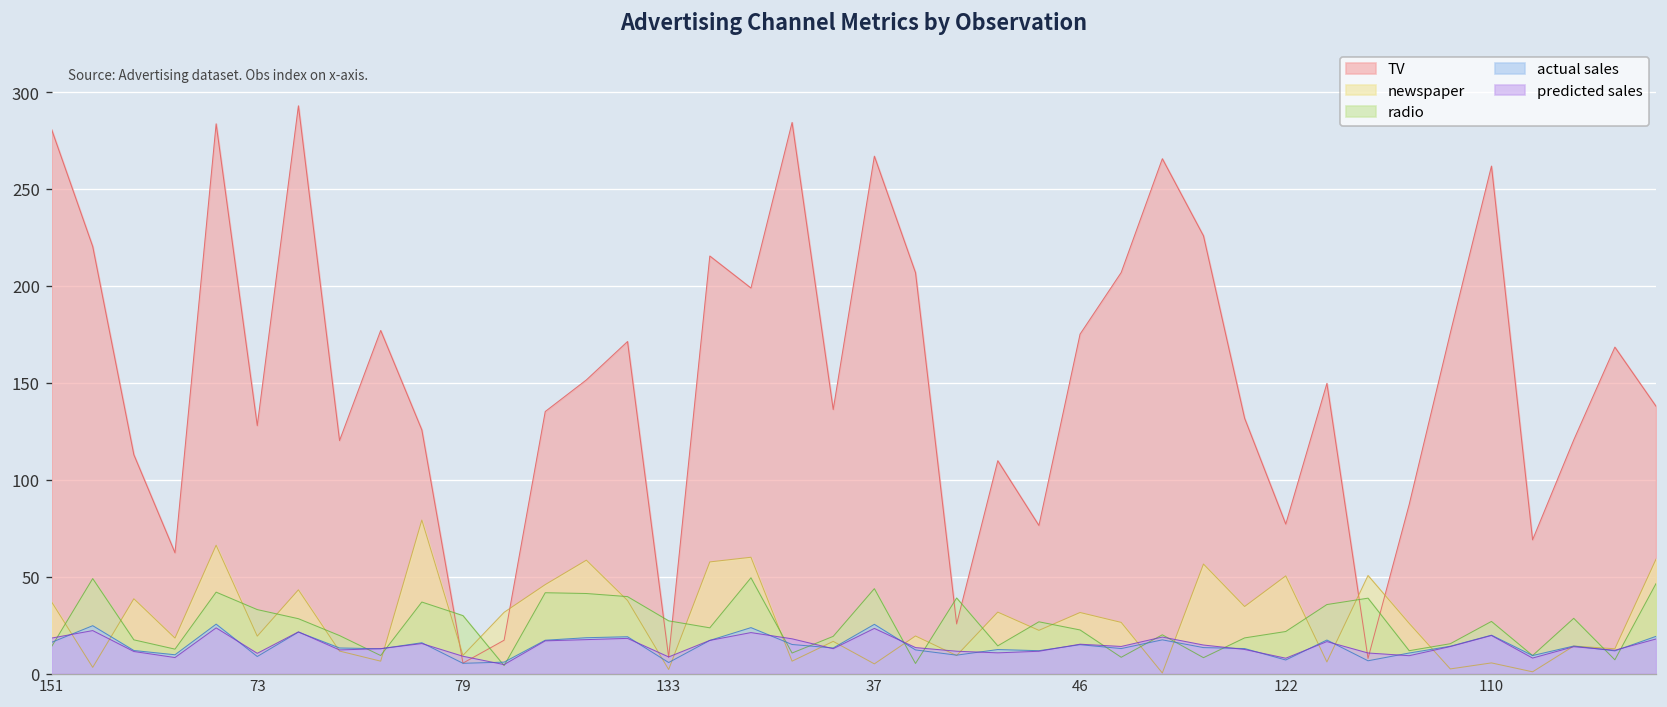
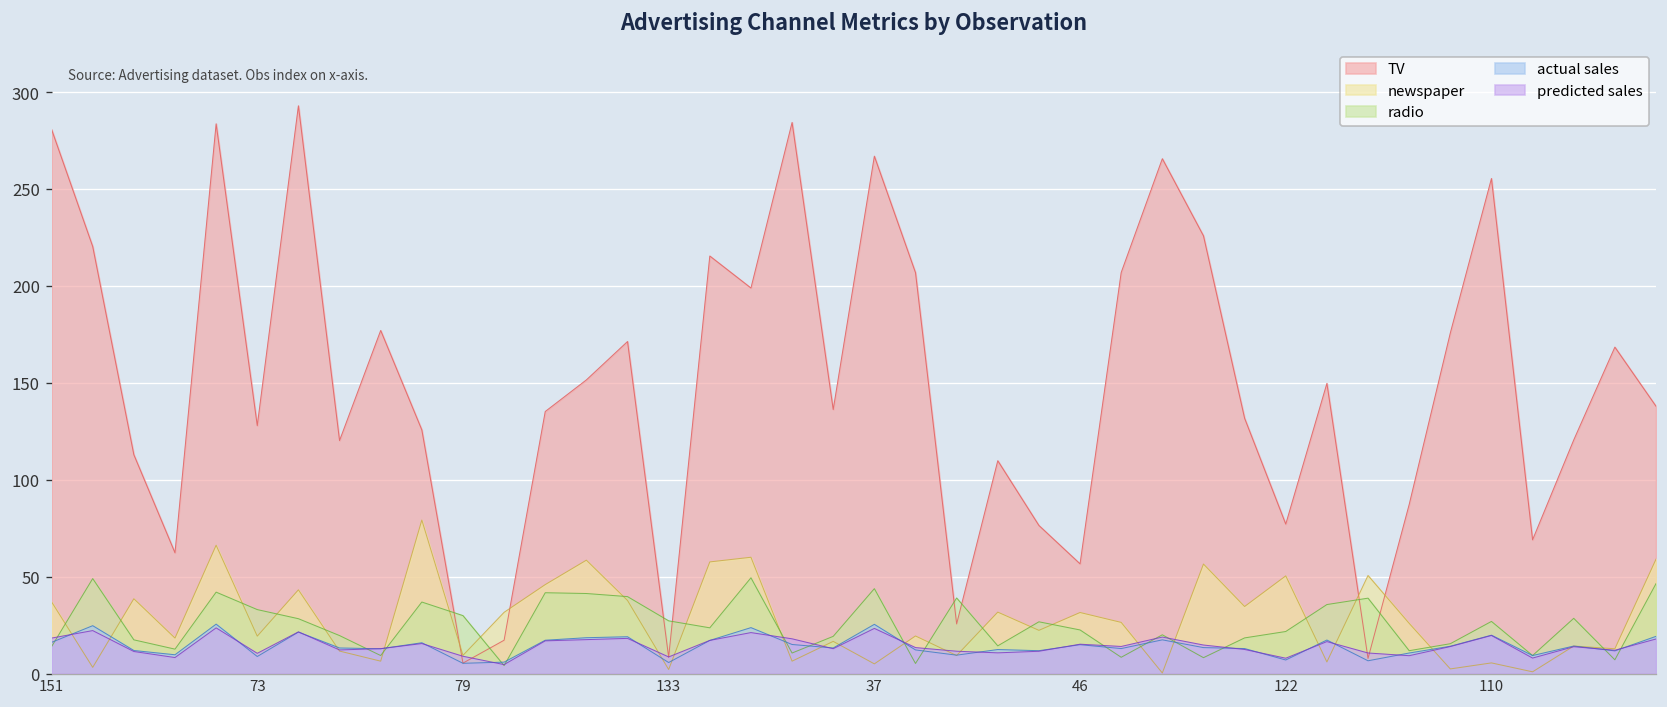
  {
    "TV": {
      "151": 281,
      "73": 128,
-     "46": 175,
+     "46": 57,
      "122": 77,
-     "110": 262
+     "110": 255
    }
  }
